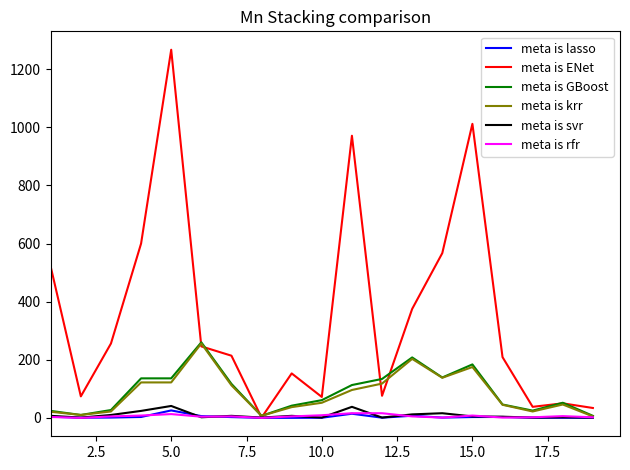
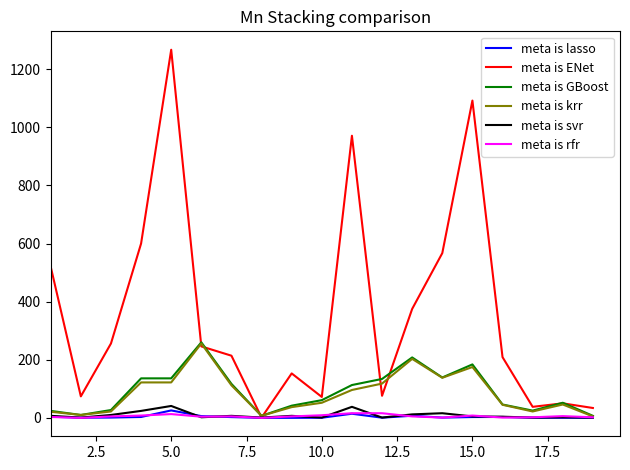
  {
    "meta is lasso": {
      "5.0": 30
    },
    "meta is ENet": {
      "5.0": 1270,
      "10.0": 70,
-     "15.0": 1010
+     "15.0": 1090
    },
    "meta is GBoost": {
      "5.0": 140,
      "10.0": 60,
      "15.0": 180
    },
    "meta is krr": {
      "5.0": 120,
      "10.0": 50,
      "15.0": 180
    },
    "meta is svr": {
      "5.0": 40
    },
    "meta is rfr": {
      "5.0": 10
    }
  }
